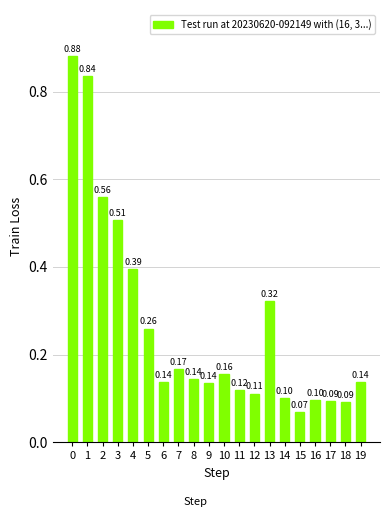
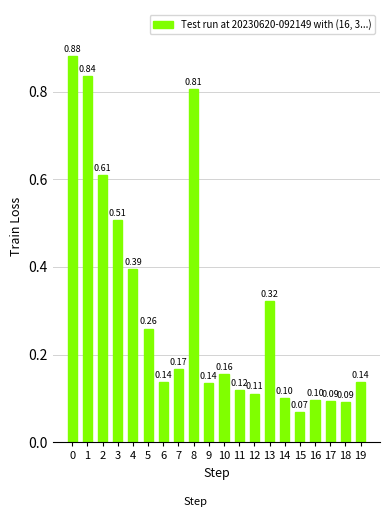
  {
    "0": 0.88,
    "1": 0.84,
-   "2": 0.56,
+   "2": 0.61,
    "3": 0.51,
    "4": 0.39,
    "5": 0.26,
    "6": 0.14,
    "7": 0.17,
-   "8": 0.14,
+   "8": 0.81,
    "9": 0.14,
    "10": 0.16,
    "11": 0.12,
    "12": 0.11,
    "13": 0.32,
    "14": 0.10,
    "15": 0.07,
    "16": 0.10,
    "17": 0.09,
    "18": 0.09,
    "19": 0.14
  }
